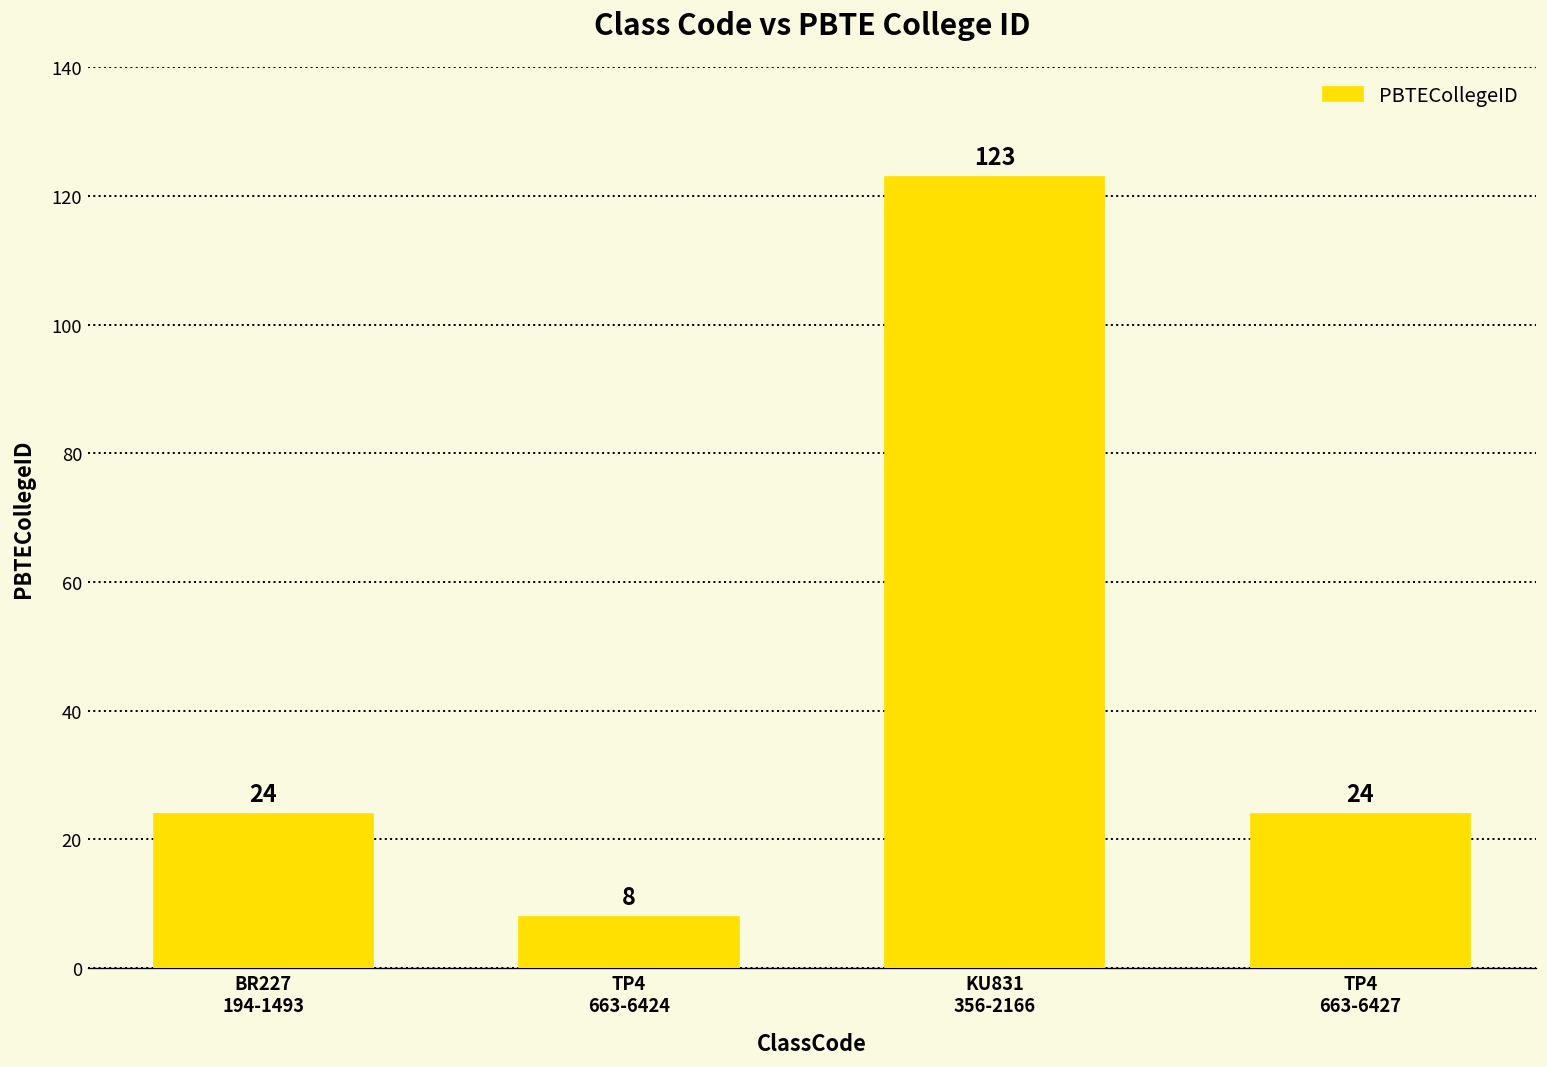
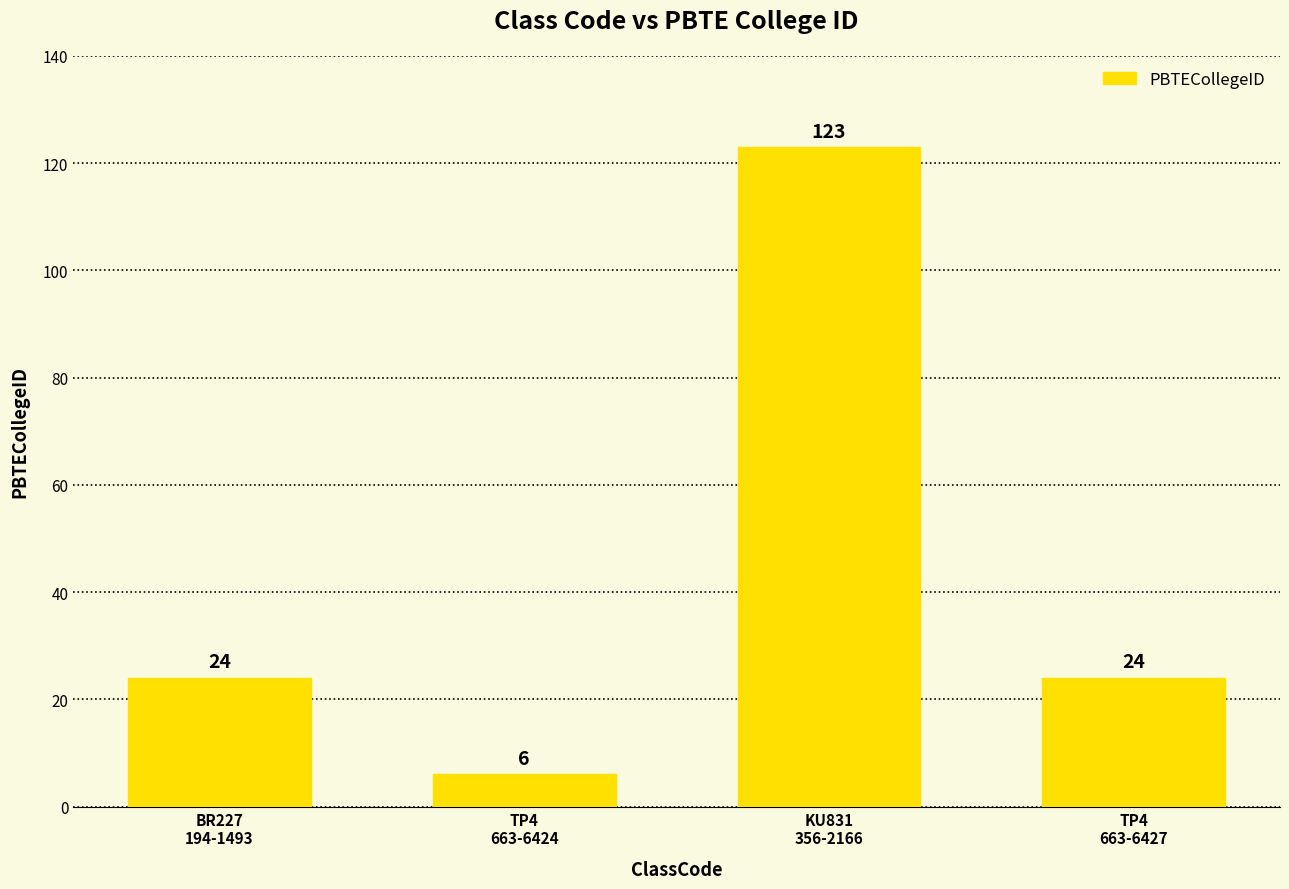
  {
    "BR227 194-1493": 24,
-   "TP4 663-6424": 8,
+   "TP4 663-6424": 6,
    "KU831 356-2166": 123,
    "TP4 663-6427": 24
  }
